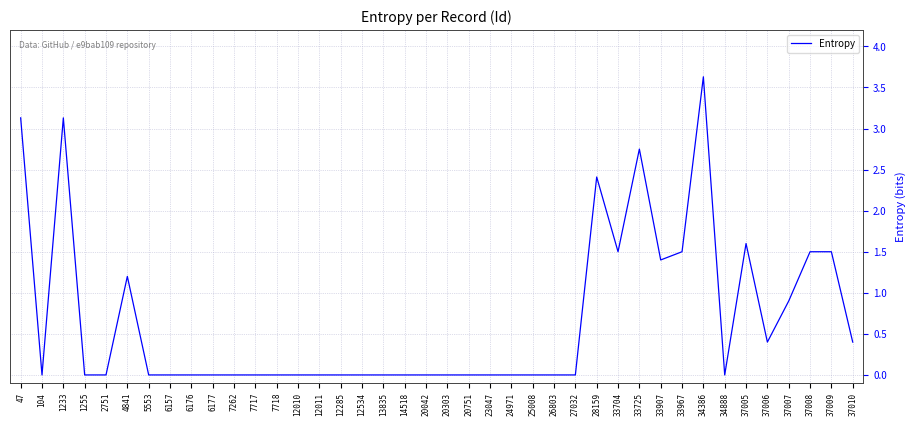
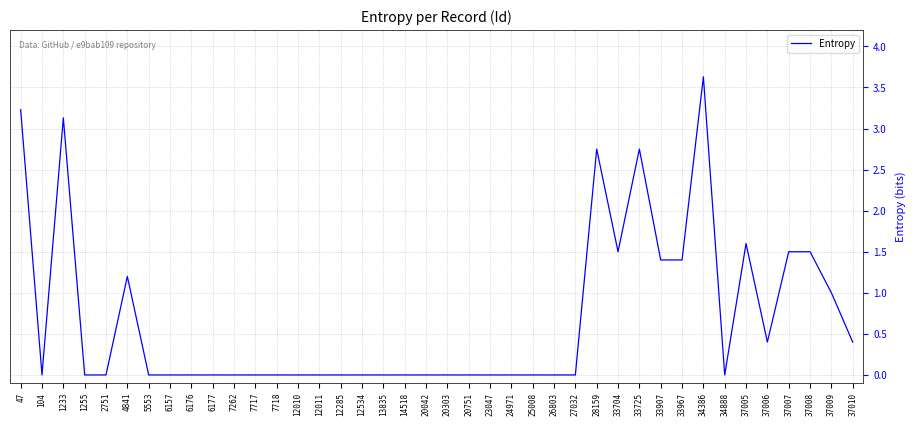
  {
-   "47": 3.1,
+   "47": 3.2,
    "104": 0.0,
    "1233": 3.1,
    "1255": 0.0,
    "2751": 0.0,
    "4841": 1.2,
    "5553": 0.0,
    "6157": 0.0,
    "6176": 0.0,
    "6177": 0.0,
    "7262": 0.0,
    "7717": 0.0,
    "7718": 0.0,
    "12010": 0.0,
    "12011": 0.0,
    "12285": 0.0,
    "12534": 0.0,
    "13835": 0.0,
    "14518": 0.0,
    "20042": 0.0,
    "20303": 0.0,
    "20751": 0.0,
    "23047": 0.0,
    "24971": 0.0,
    "25008": 0.0,
    "26803": 0.0,
    "27032": 0.0,
-   "28159": 2.4,
+   "28159": 2.8,
    "33704": 1.5,
    "33725": 2.8,
    "33907": 1.4,
-   "33967": 1.5,
+   "33967": 1.4,
    "34386": 3.6,
    "34888": 0.0,
    "37005": 1.6,
    "37006": 0.4,
-   "37007": 0.9,
+   "37007": 1.5,
    "37008": 1.5,
-   "37009": 1.5,
+   "37009": 1.0,
    "37010": 0.4
  }
